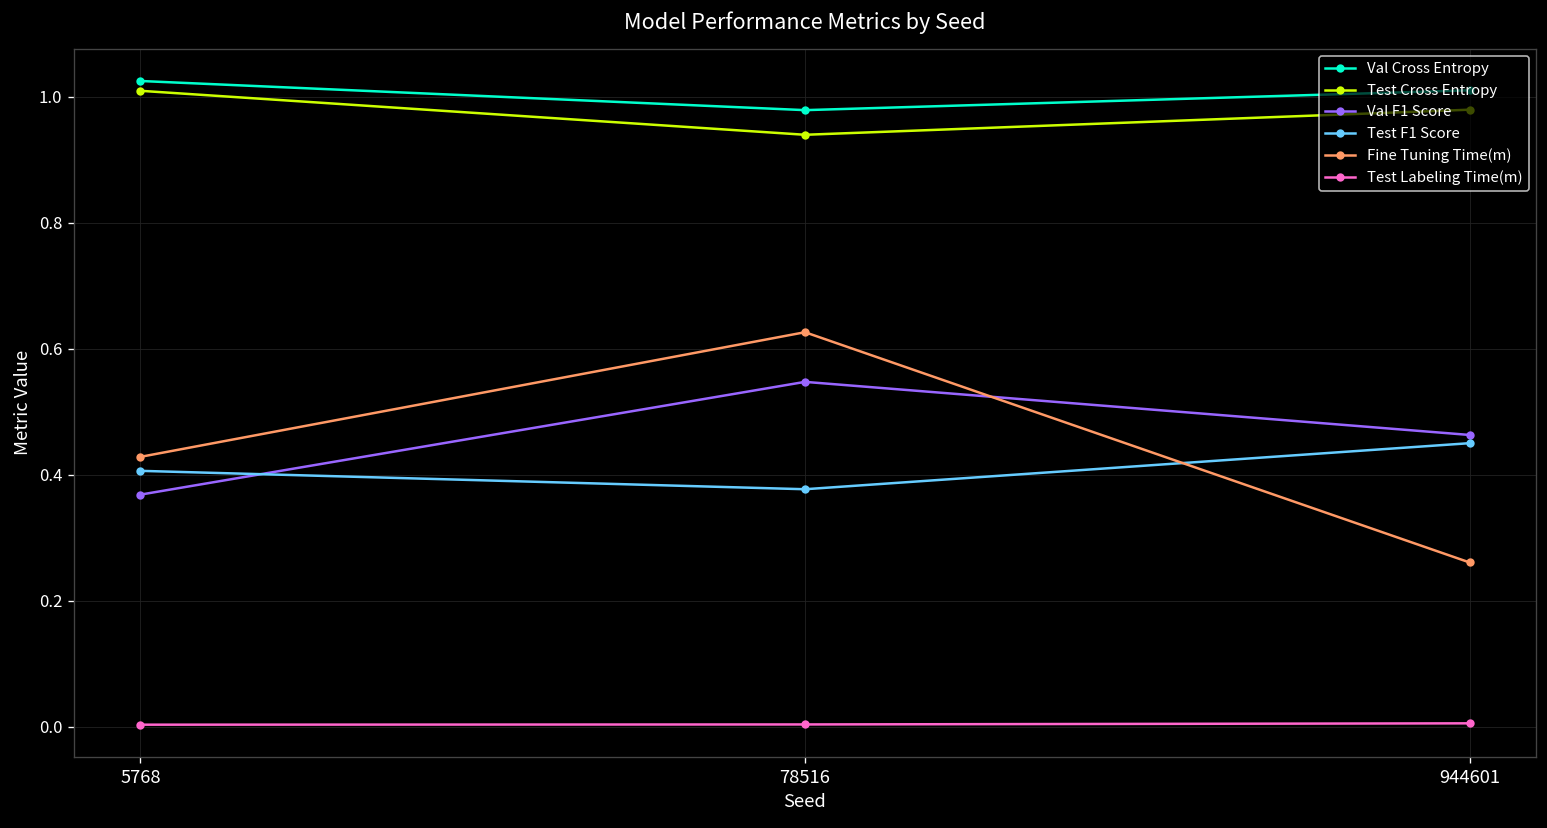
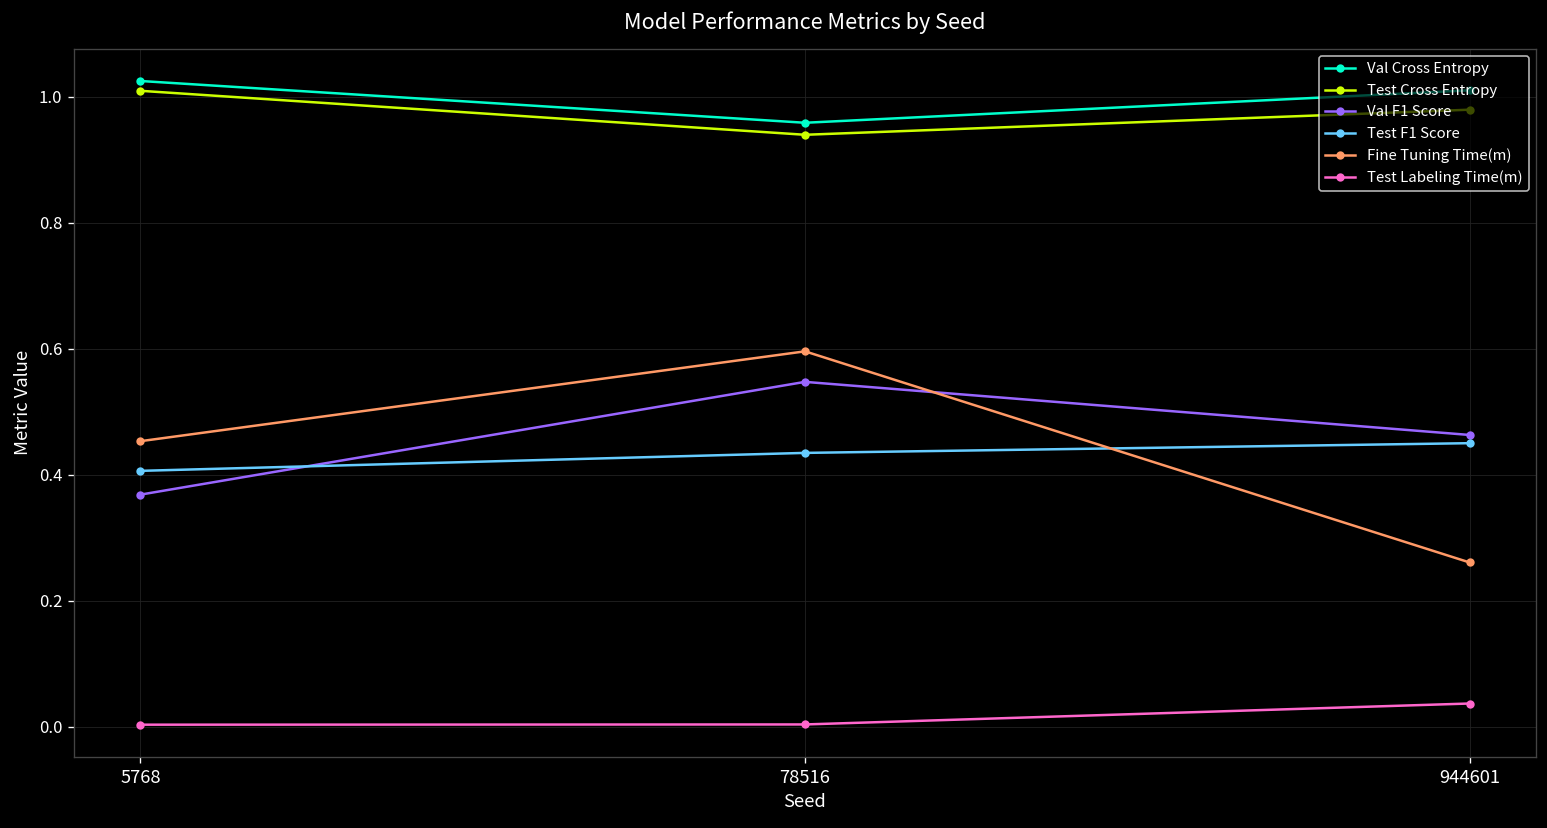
  {
    "Val Cross Entropy": {
      "5768": 1.02,
-     "78516": 0.98
+     "78516": 0.96
    },
    "Test Cross Entropy": {
      "5768": 1.01,
      "78516": 0.94
    },
    "Val F1 Score": {
      "5768": 0.37,
      "78516": 0.55,
      "944601": 0.46
    },
    "Test F1 Score": {
      "5768": 0.41,
-     "78516": 0.38,
+     "78516": 0.43,
      "944601": 0.45
    },
    "Fine Tuning Time(m)": {
-     "5768": 0.43,
-     "78516": 0.63,
+     "5768": 0.45,
+     "78516": 0.60,
      "944601": 0.26
    },
    "Test Labeling Time(m)": {
      "5768": 0.00,
      "78516": 0.00,
-     "944601": 0.01
+     "944601": 0.04
    }
  }
